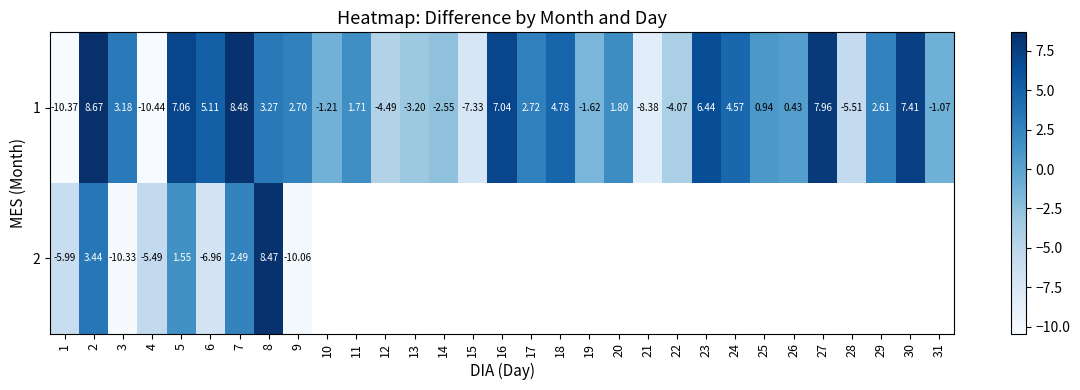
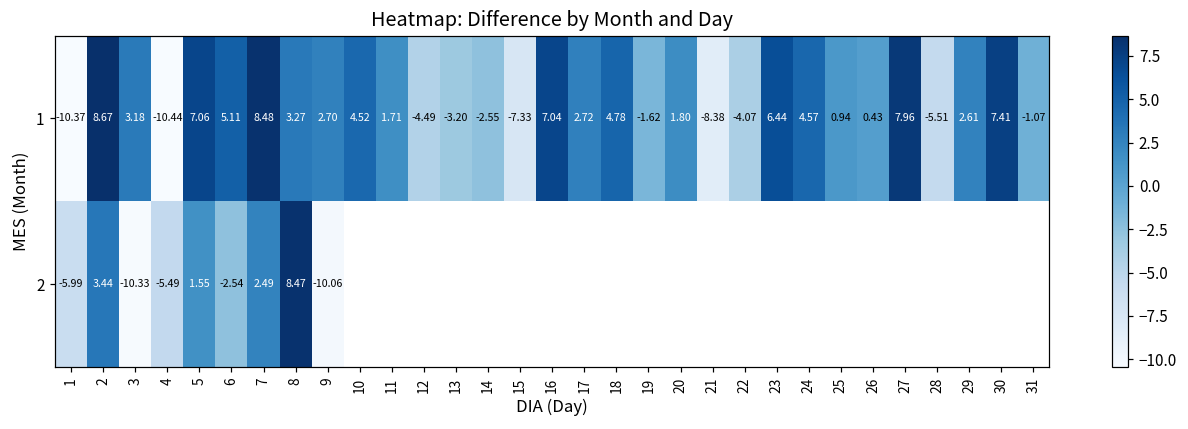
  {
    "1": {
      "1": -10.37,
      "2": 8.67,
      "3": 3.18,
      "4": -10.44,
      "5": 7.06,
      "6": 5.11,
      "7": 8.48,
      "8": 3.27,
      "9": 2.70,
-     "10": -1.21,
+     "10": 4.52,
      "11": 1.71,
      "12": -4.49,
      "13": -3.20,
      "14": -2.55,
      "15": -7.33,
      "16": 7.04,
      "17": 2.72,
      "18": 4.78,
      "19": -1.62,
      "20": 1.80,
      "21": -8.38,
      "22": -4.07,
      "23": 6.44,
      "24": 4.57,
      "25": 0.94,
      "26": 0.43,
      "27": 7.96,
      "28": -5.51,
      "29": 2.61,
      "30": 7.41,
      "31": -1.07
    },
    "2": {
      "1": -5.99,
      "2": 3.44,
      "3": -10.33,
      "4": -5.49,
      "5": 1.55,
-     "6": -6.96,
+     "6": -2.54,
      "7": 2.49,
      "8": 8.47,
      "9": -10.06
    }
  }
